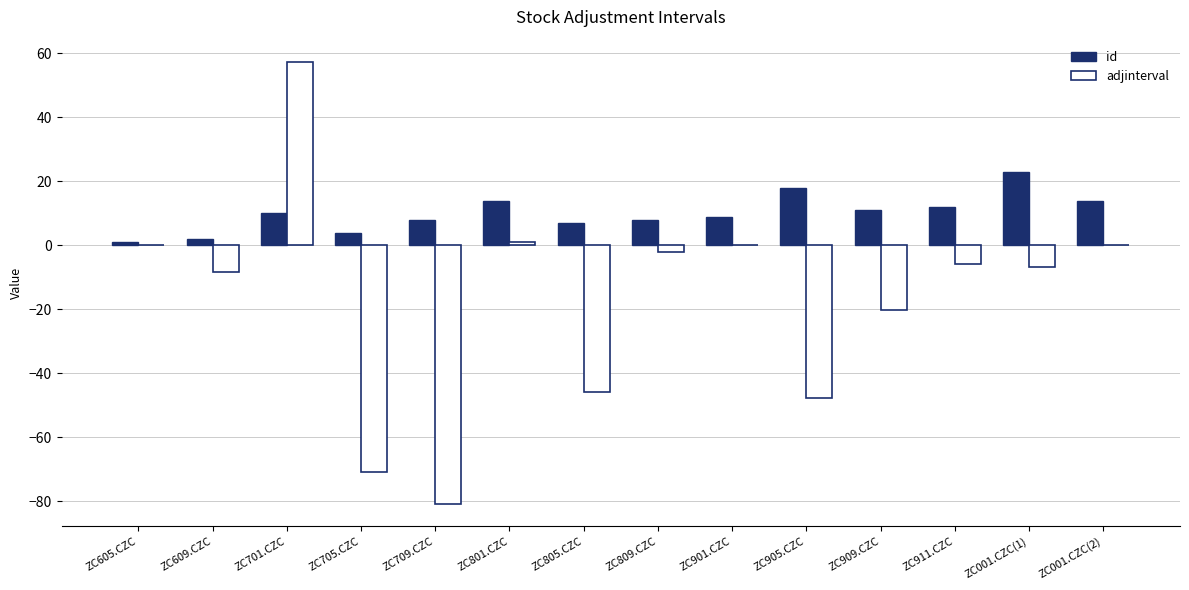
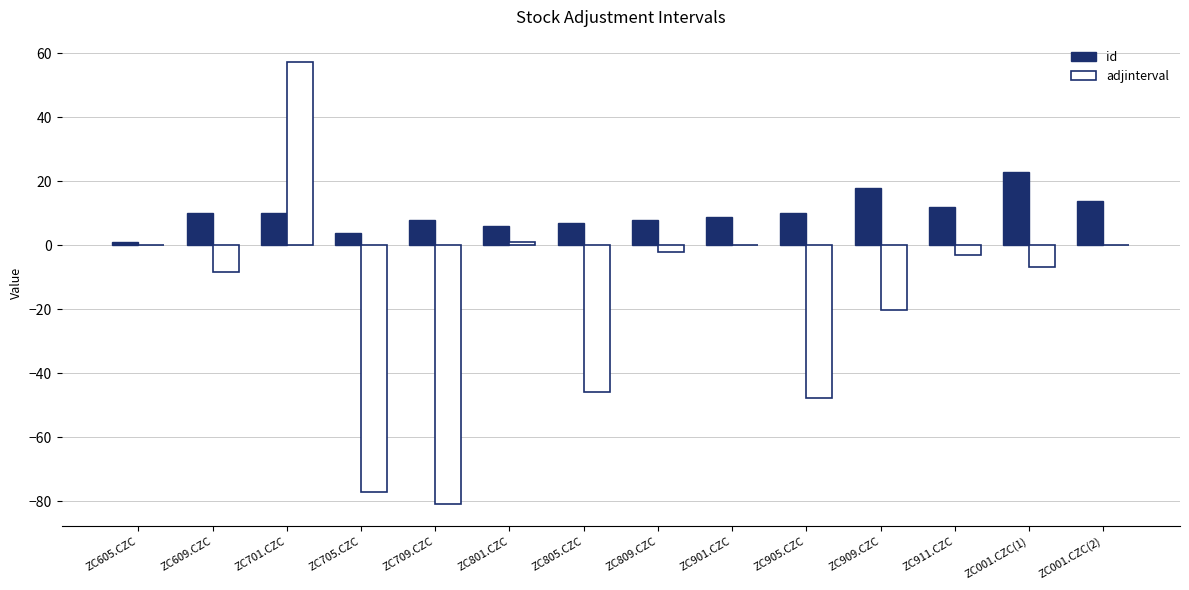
  {
    "id": {
      "ZC605.CZC": 1,
-     "ZC609.CZC": 2,
+     "ZC609.CZC": 10,
      "ZC701.CZC": 10,
      "ZC705.CZC": 4,
      "ZC709.CZC": 8,
-     "ZC801.CZC": 14,
+     "ZC801.CZC": 6,
      "ZC805.CZC": 7,
      "ZC809.CZC": 8,
      "ZC901.CZC": 9,
-     "ZC905.CZC": 18,
-     "ZC909.CZC": 11,
+     "ZC905.CZC": 10,
+     "ZC909.CZC": 18,
      "ZC911.CZC": 12,
      "ZC001.CZC(1)": 23,
      "ZC001.CZC(2)": 14
    },
    "adjinterval": {
      "ZC605.CZC": 0,
      "ZC609.CZC": -8,
      "ZC701.CZC": 57,
-     "ZC705.CZC": -71,
+     "ZC705.CZC": -77,
      "ZC709.CZC": -81,
      "ZC801.CZC": 1,
      "ZC805.CZC": -46,
      "ZC809.CZC": -2,
      "ZC905.CZC": -48,
      "ZC909.CZC": -20,
-     "ZC911.CZC": -6,
+     "ZC911.CZC": -3,
      "ZC001.CZC(1)": -7,
      "ZC001.CZC(2)": 0
    }
  }
